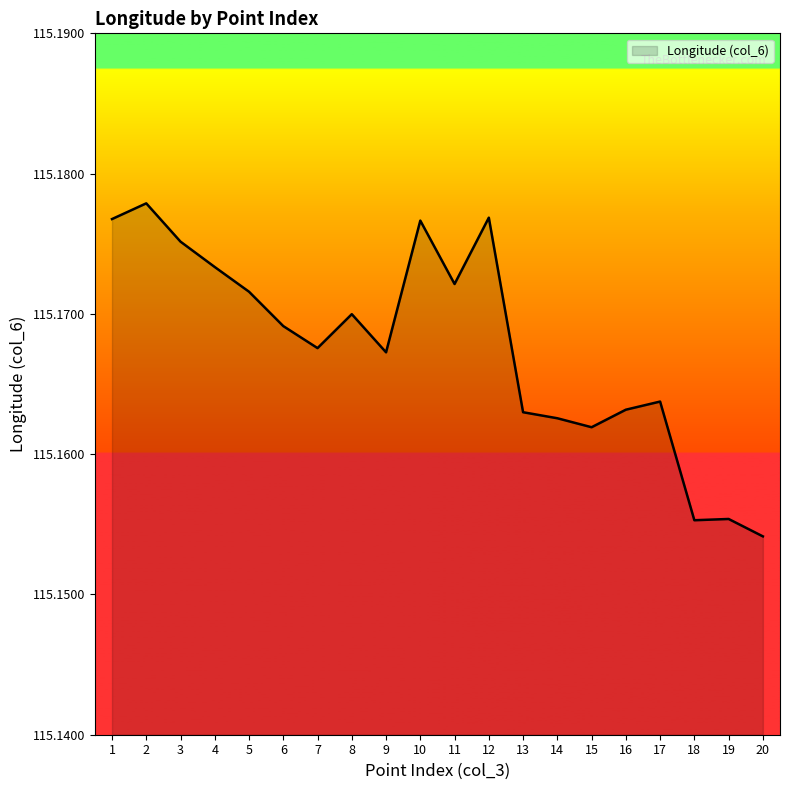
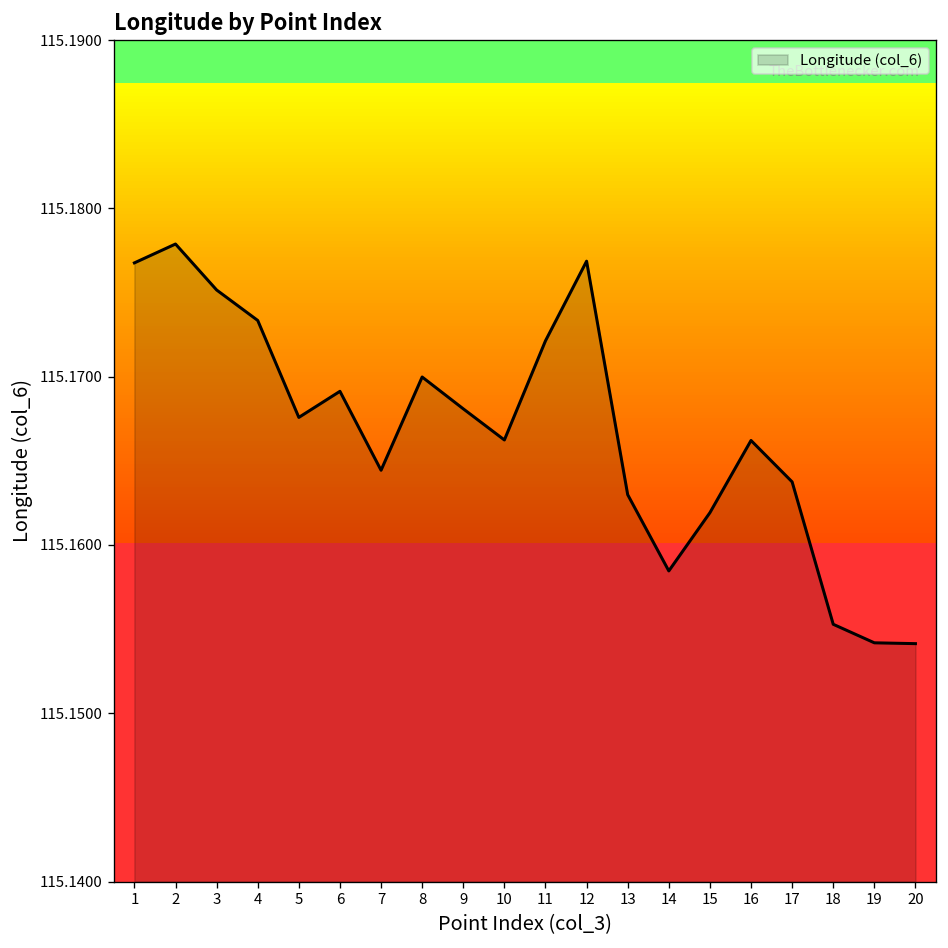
  {
    "1": 115.1768,
    "2": 115.1779,
    "3": 115.1752,
    "4": 115.1733,
-   "5": 115.1716,
+   "5": 115.1676,
    "6": 115.1691,
-   "7": 115.1676,
+   "7": 115.1644,
    "8": 115.1700,
-   "9": 115.1673,
-   "10": 115.1767,
+   "9": 115.1681,
+   "10": 115.1662,
    "11": 115.1721,
    "12": 115.1769,
    "13": 115.1630,
-   "14": 115.1626,
+   "14": 115.1585,
    "15": 115.1619,
-   "16": 115.1632,
+   "16": 115.1662,
    "17": 115.1638,
    "18": 115.1553,
-   "19": 115.1554,
+   "19": 115.1542,
    "20": 115.1541
  }
